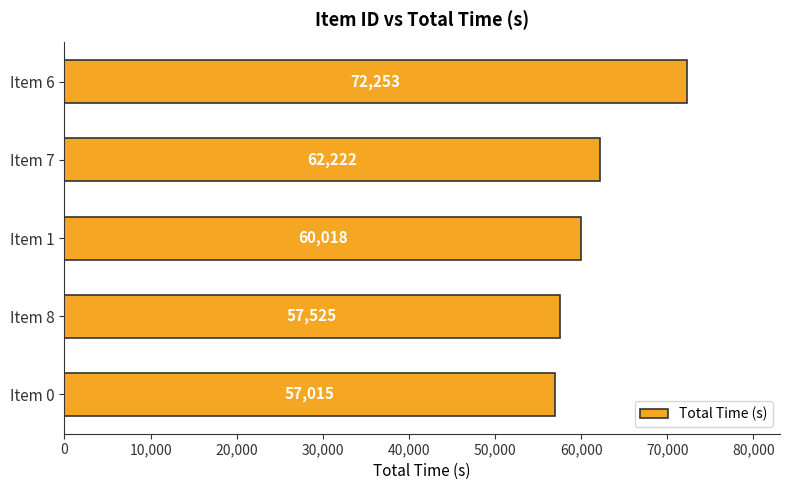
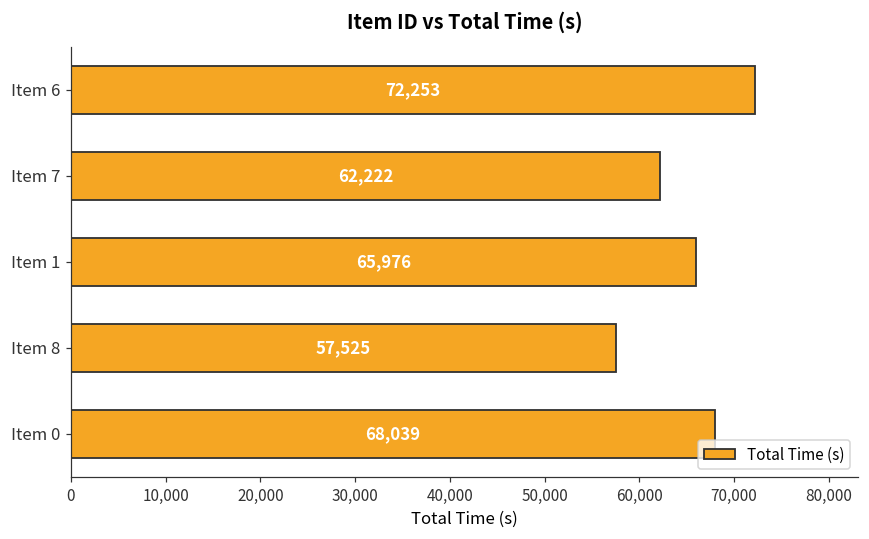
  {
    "Item 6": "72,253",
    "Item 7": "62,222",
-   "Item 1": "60,018",
+   "Item 1": "65,976",
    "Item 8": "57,525",
-   "Item 0": "57,015"
+   "Item 0": "68,039"
  }
